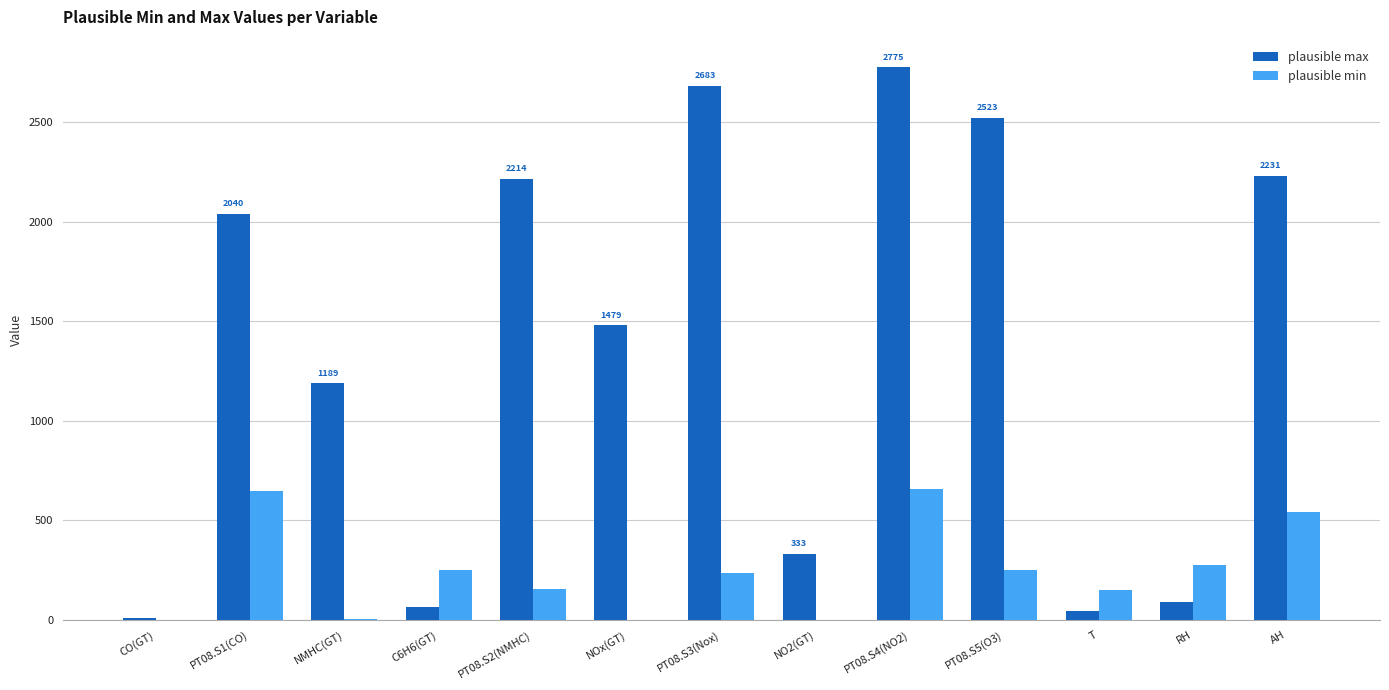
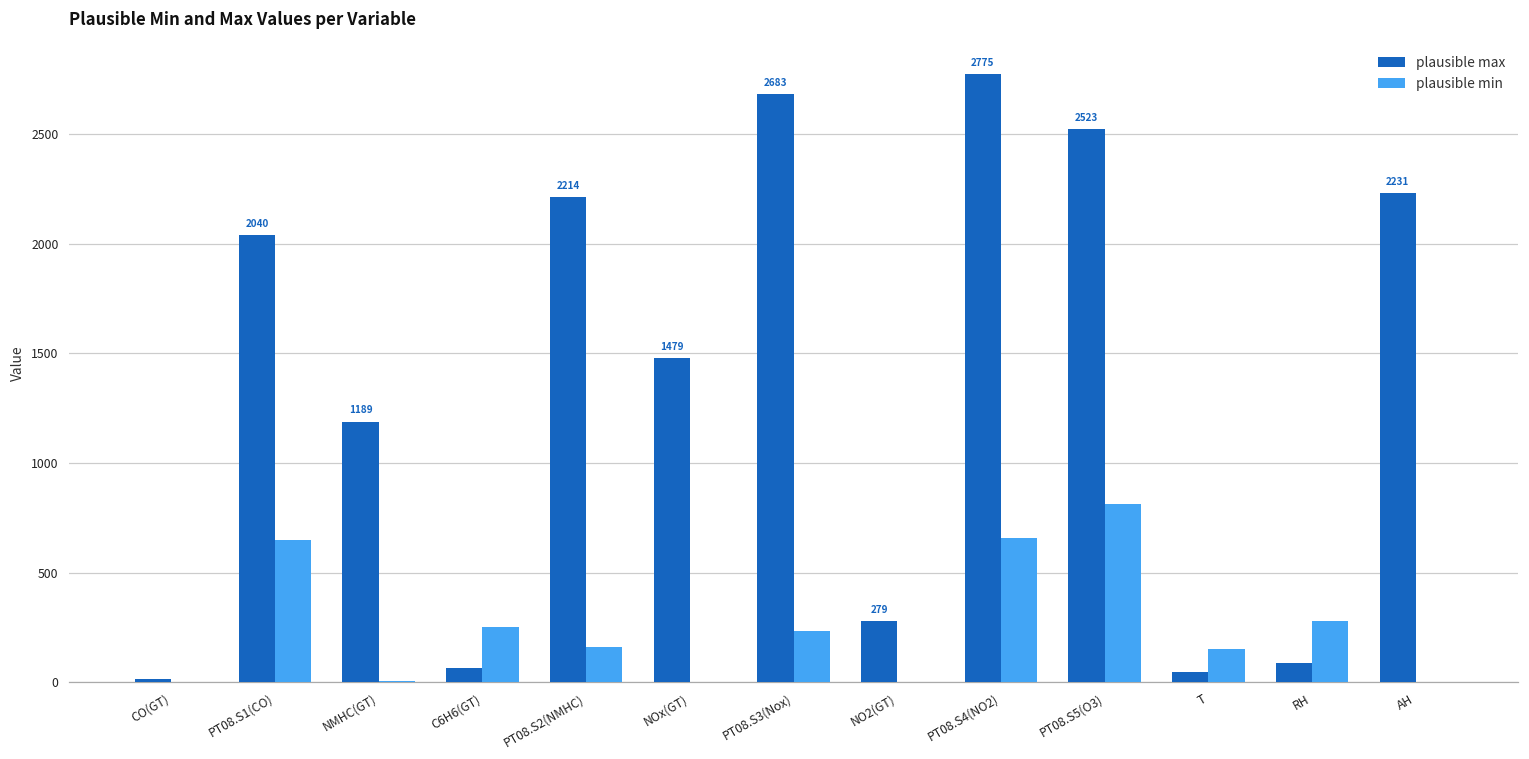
  {
    "plausible max": {
      "PT08.S1(CO)": 2040,
      "NMHC(GT)": 1189,
      "PT08.S2(NMHC)": 2214,
      "NOx(GT)": 1479,
      "PT08.S3(Nox)": 2683,
-     "NO2(GT)": 333,
+     "NO2(GT)": 279,
      "PT08.S4(NO2)": 2775,
      "PT08.S5(O3)": 2523,
      "AH": 2231
    },
    "plausible min": {
      "PT08.S1(CO)": 650,
      "C6H6(GT)": 250,
      "PT08.S2(NMHC)": 160,
      "PT08.S3(Nox)": 230,
      "PT08.S4(NO2)": 660,
-     "PT08.S5(O3)": 250,
+     "PT08.S5(O3)": 810,
      "T": 150,
      "RH": 280,
-     "AH": 540
+     "AH": 0
    }
  }
